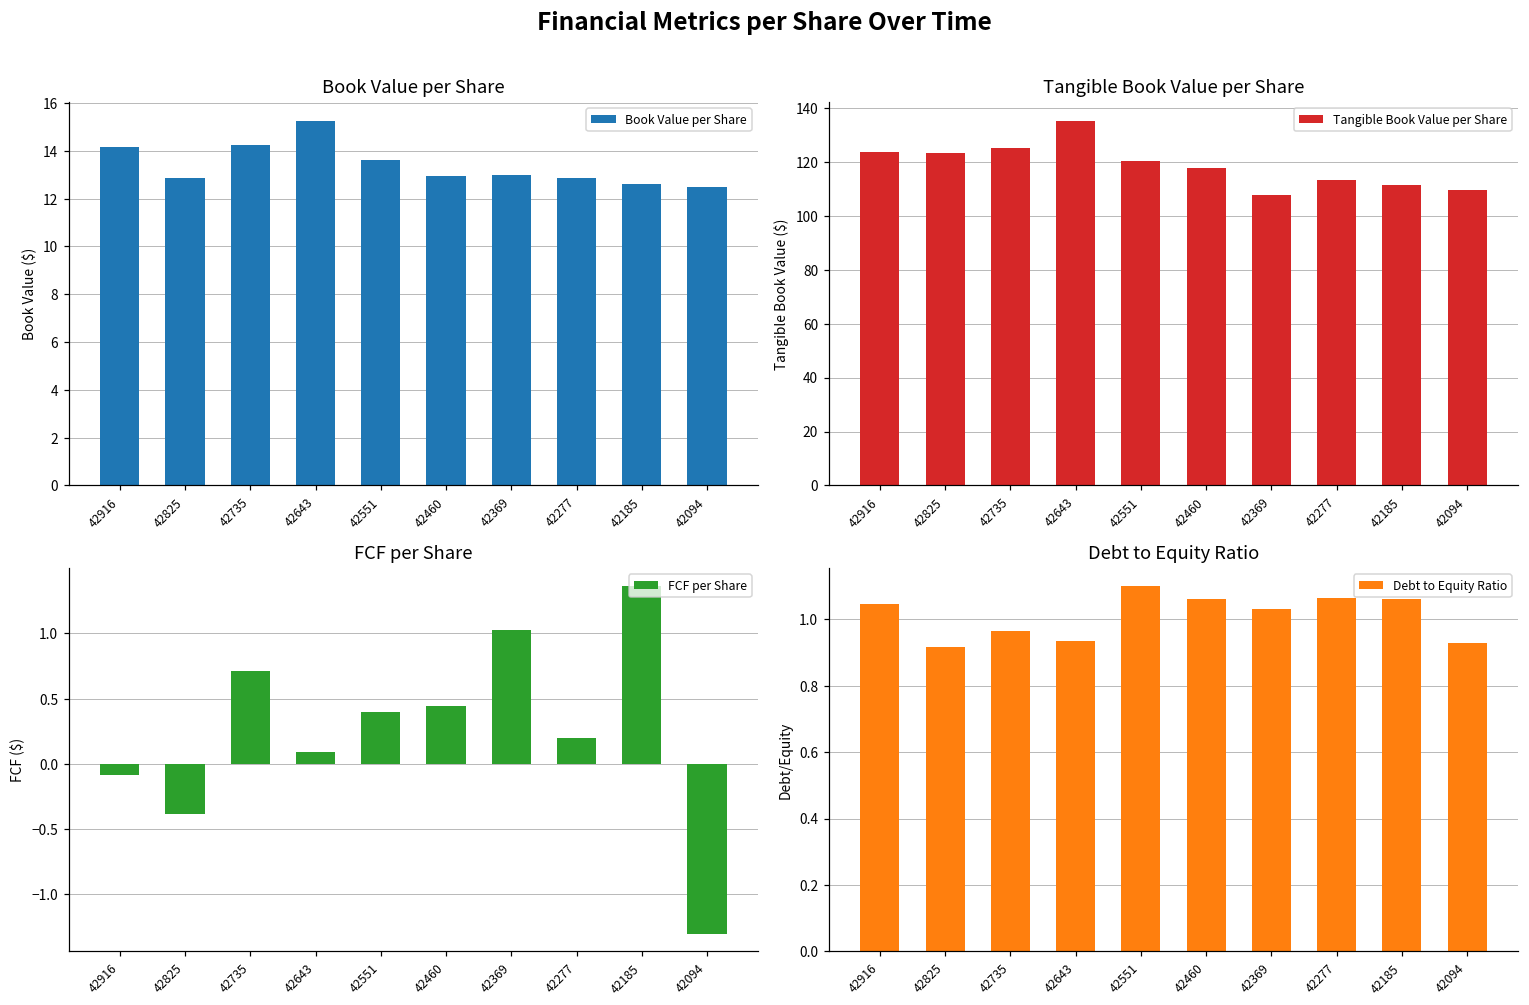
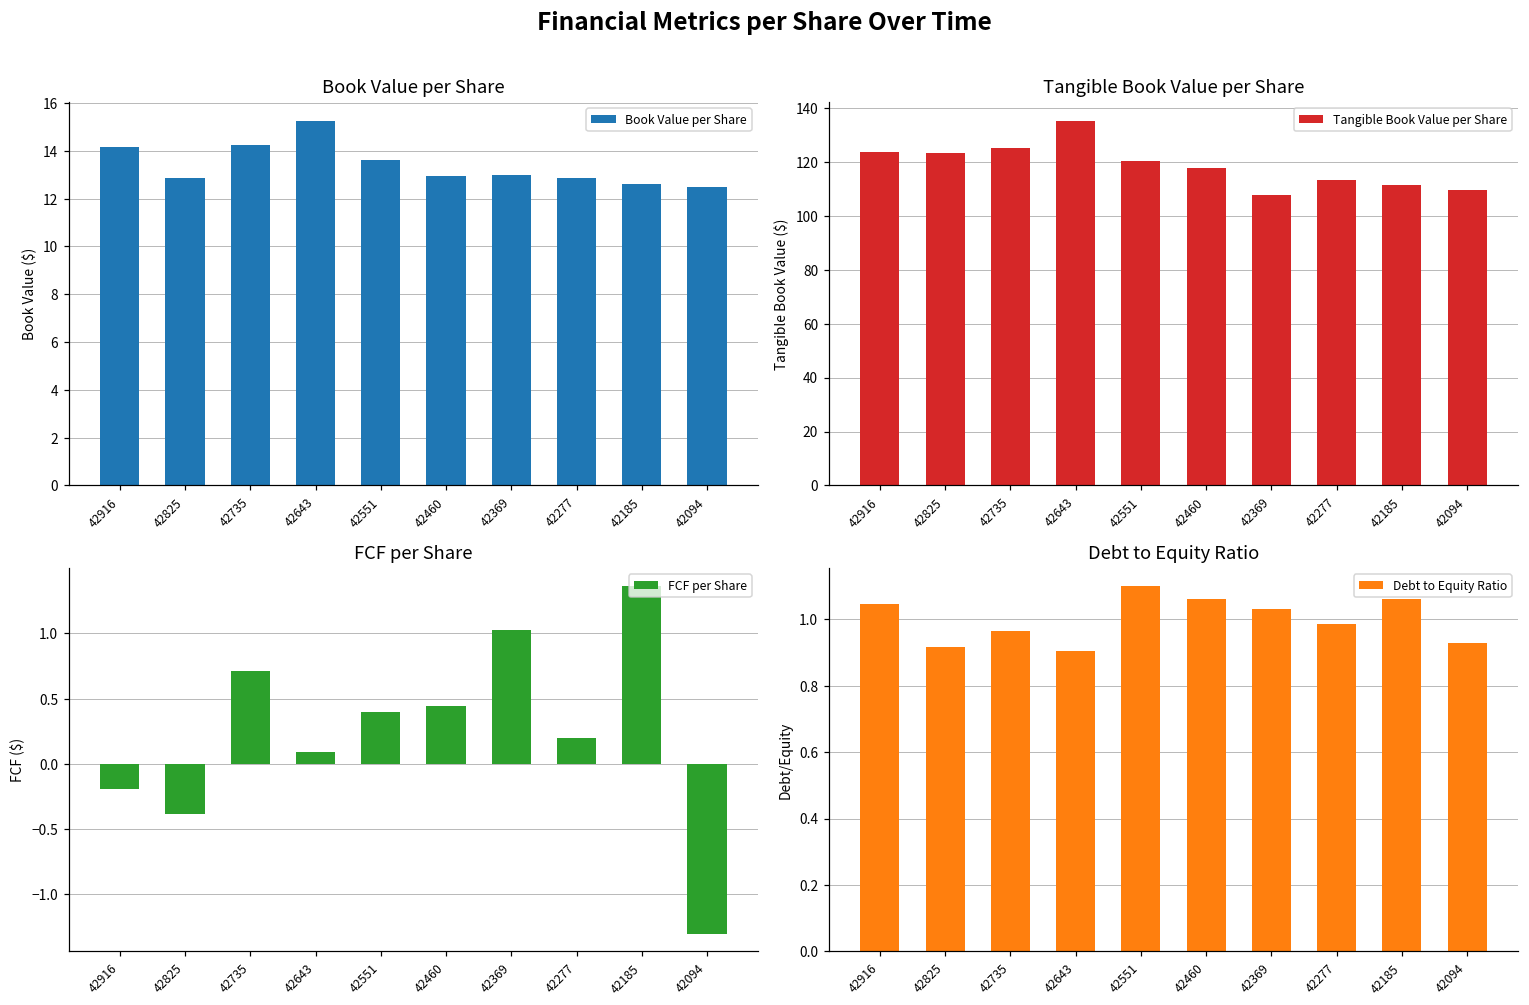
  {
    "Book Value per Share": {
      "42916": 14.2,
      "42825": 12.9,
      "42735": 14.3,
      "42643": 15.3,
      "42551": 13.6,
      "42460": 12.9,
      "42369": 13.0,
      "42277": 12.9,
      "42185": 12.6,
      "42094": 12.5
    },
    "Tangible Book Value per Share": {
      "42916": 124,
      "42825": 123,
      "42735": 125,
      "42643": 135,
      "42551": 120,
      "42460": 118,
      "42369": 108,
      "42277": 113,
      "42185": 111,
      "42094": 110
    },
    "FCF per Share": {
-     "42916": -0.09,
+     "42916": -0.19,
      "42825": -0.38,
      "42735": 0.71,
      "42643": 0.09,
      "42551": 0.40,
      "42460": 0.44,
      "42369": 1.02,
      "42277": 0.20,
      "42094": -1.30
    },
    "Debt to Equity Ratio": {
      "42916": 1.05,
      "42825": 0.92,
      "42735": 0.96,
-     "42643": 0.94,
+     "42643": 0.91,
      "42551": 1.10,
      "42460": 1.06,
      "42369": 1.03,
-     "42277": 1.06,
+     "42277": 0.99,
      "42185": 1.06,
      "42094": 0.93
    }
  }
